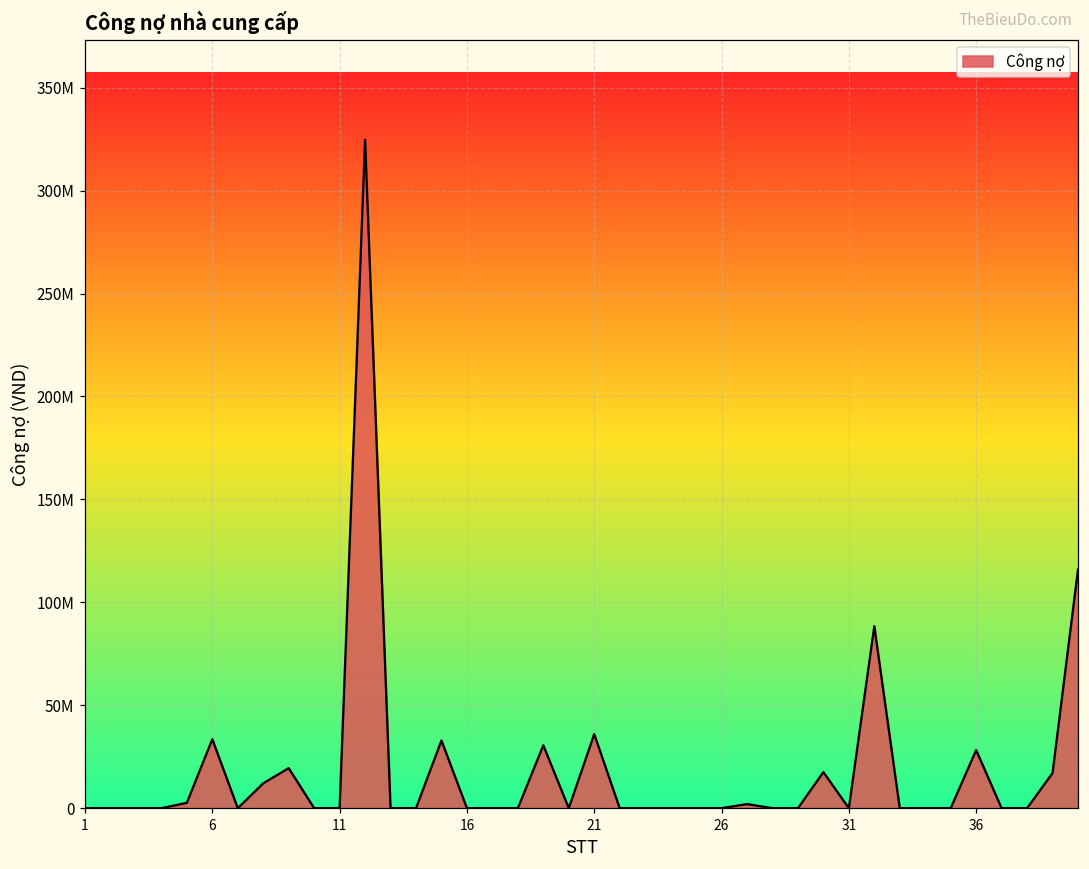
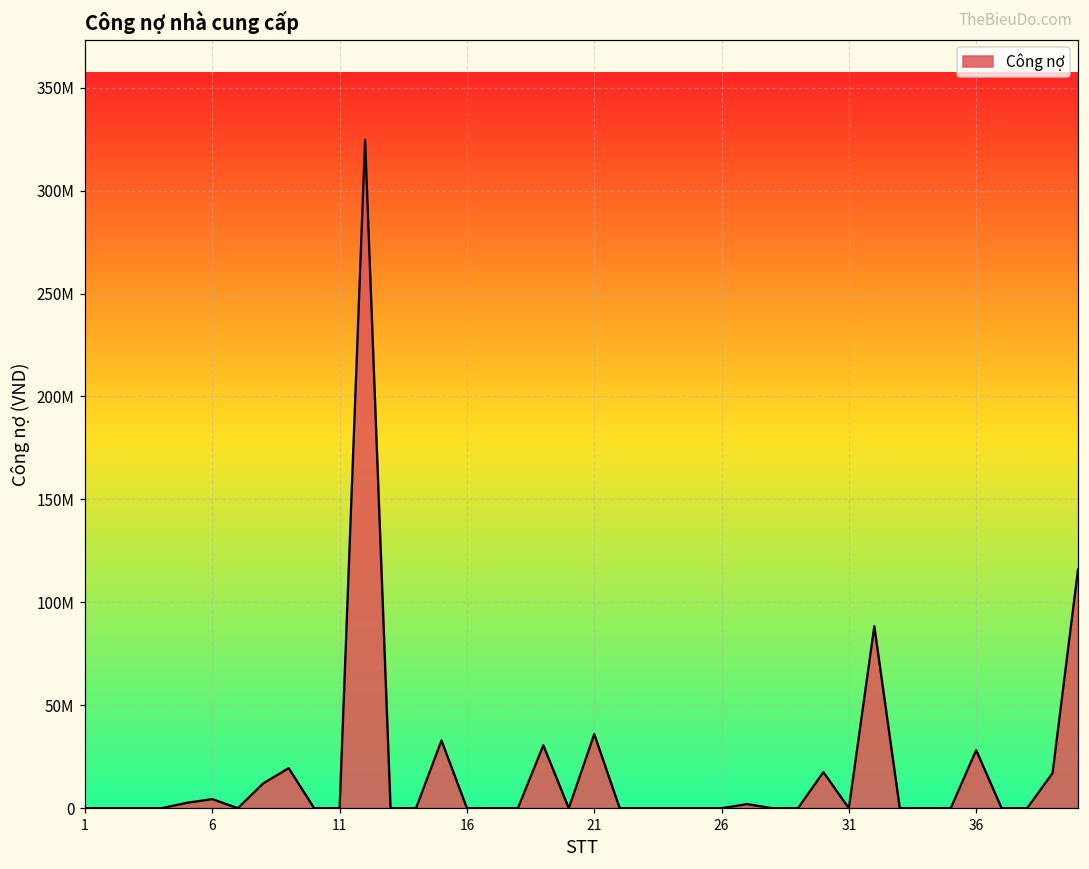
  {
    "1": 0,
-   "6": 34000000,
+   "6": 4000000,
    "11": 0,
    "16": 0,
    "21": 36000000,
    "26": 0,
    "31": 0,
    "36": 28000000
  }
